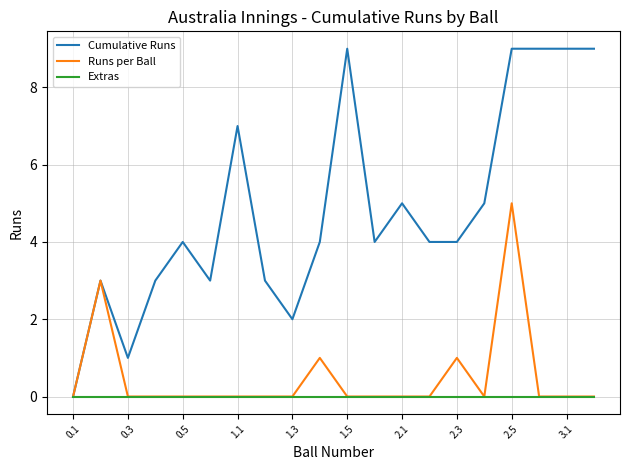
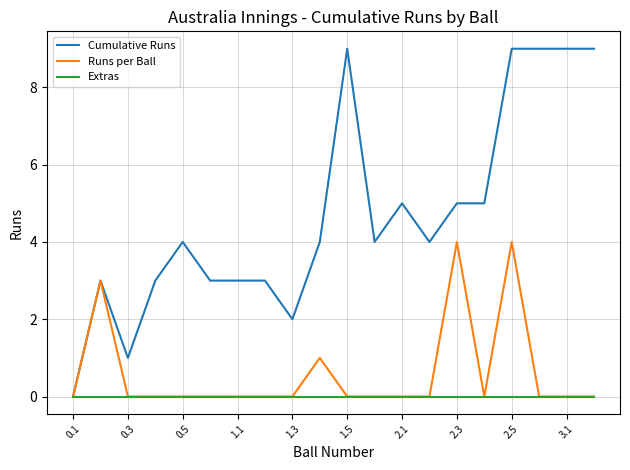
  {
    "Cumulative Runs": {
      "0.3": 1,
      "0.5": 4,
-     "1.1": 7,
+     "1.1": 3,
      "1.3": 2,
      "1.5": 9,
      "2.1": 5,
-     "2.3": 4,
+     "2.3": 5,
      "2.5": 9,
      "3.1": 9
    },
    "Runs per Ball": {
-     "2.3": 1,
-     "2.5": 5
+     "2.3": 4,
+     "2.5": 4
    },
    "Extras": {
      "2.3": 0,
      "2.5": 0
    }
  }
